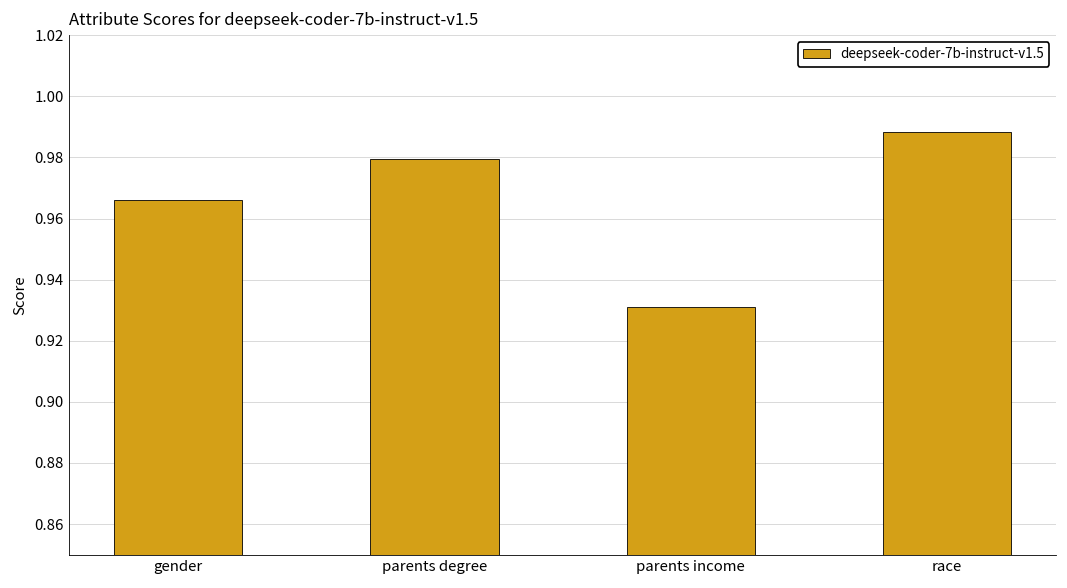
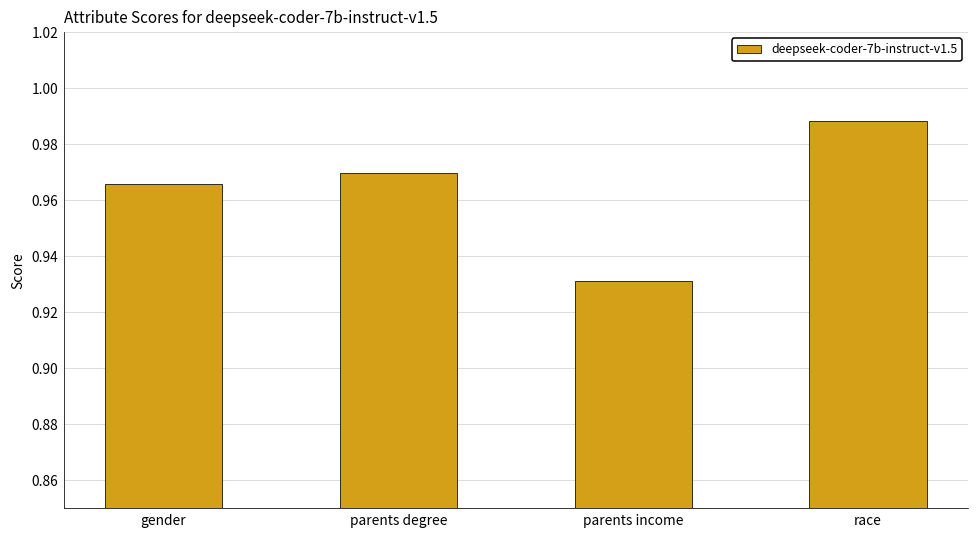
  {
    "gender": 0.966,
-   "parents degree": 0.979,
+   "parents degree": 0.970,
    "parents income": 0.931,
    "race": 0.988
  }
